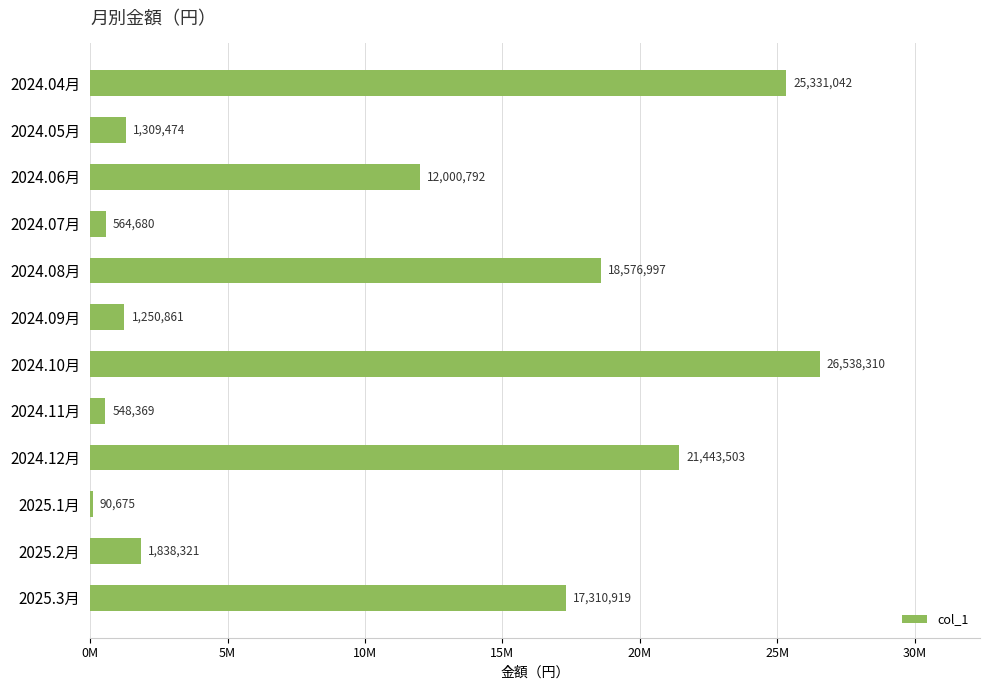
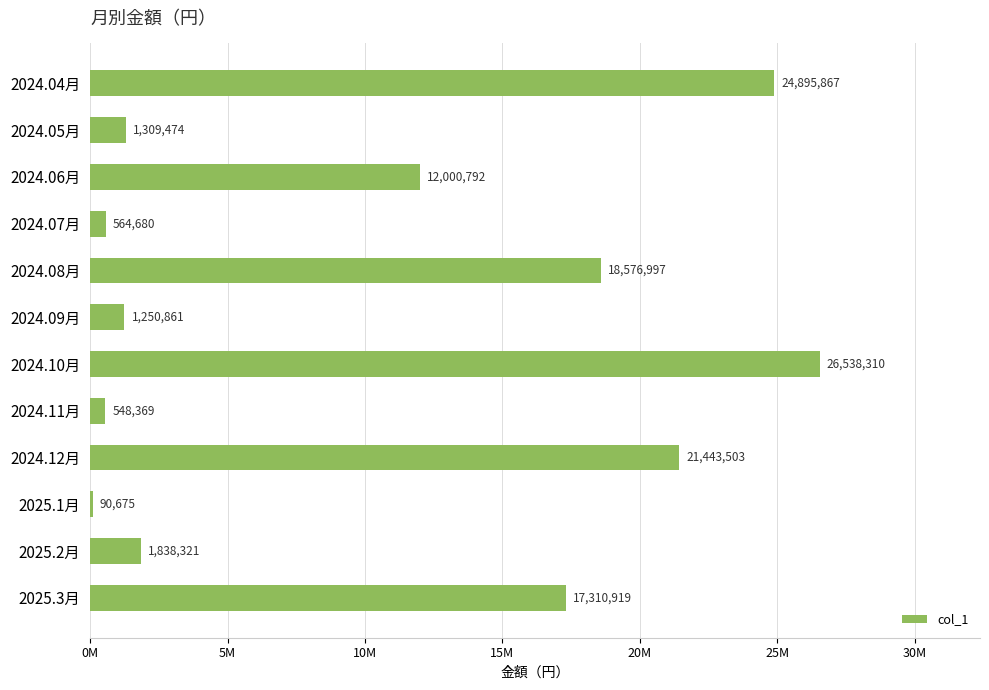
  {
-   "2024.04月": "25,331,042",
+   "2024.04月": "24,895,867",
    "2024.05月": "1,309,474",
    "2024.06月": "12,000,792",
    "2024.07月": "564,680",
    "2024.08月": "18,576,997",
    "2024.09月": "1,250,861",
    "2024.10月": "26,538,310",
    "2024.11月": "548,369",
    "2024.12月": "21,443,503",
    "2025.1月": "90,675",
    "2025.2月": "1,838,321",
    "2025.3月": "17,310,919"
  }
